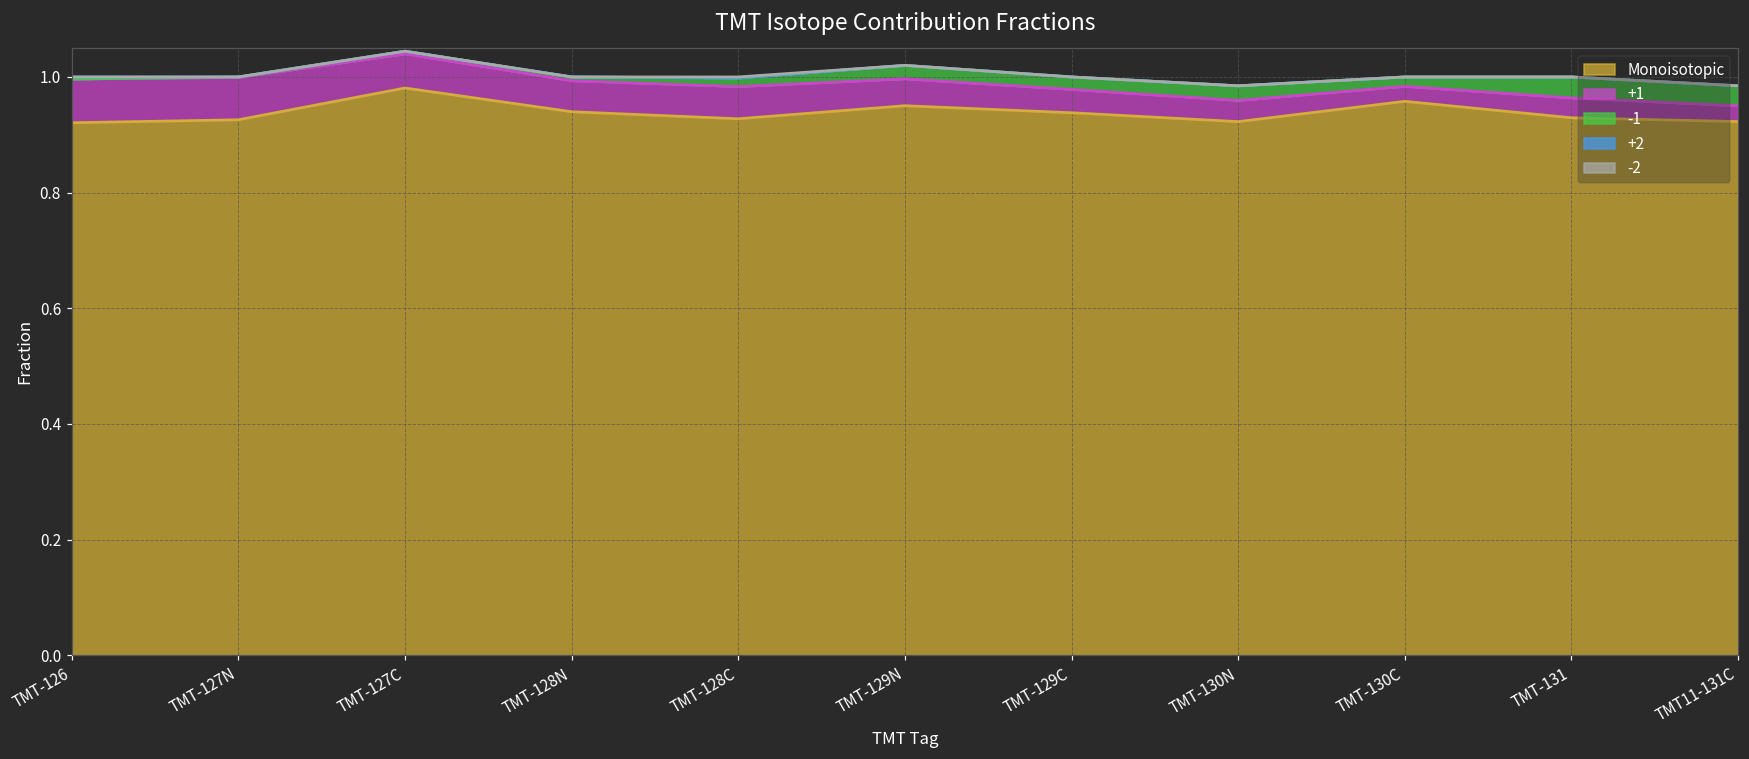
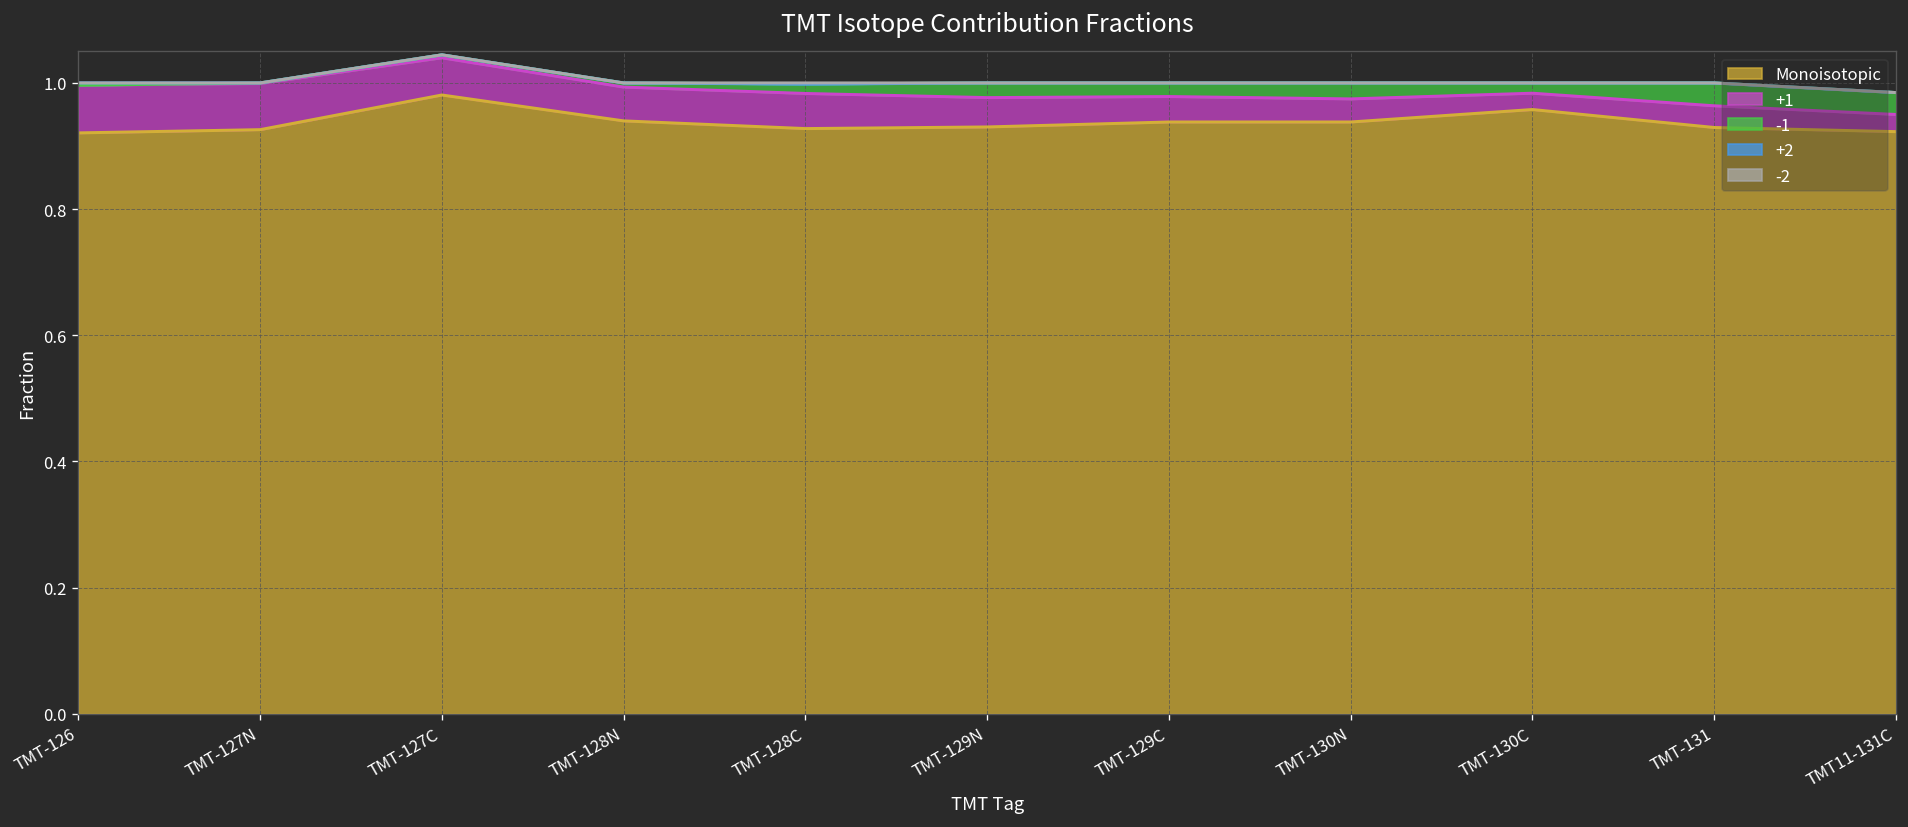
  {
    "Monoisotopic": {
      "TMT-126": 0.92,
      "TMT-127N": 0.93,
      "TMT-127C": 0.98,
      "TMT-128N": 0.94,
      "TMT-128C": 0.93,
-     "TMT-129N": 0.95,
+     "TMT-129N": 0.93,
      "TMT-129C": 0.94,
-     "TMT-130N": 0.92,
+     "TMT-130N": 0.94,
      "TMT-130C": 0.96,
      "TMT-131": 0.93,
      "TMT11-131C": 0.92
    },
    "+1": {
      "TMT-128N": 0.05,
      "TMT-128C": 0.06,
      "TMT-129N": 0.05,
      "TMT-129C": 0.04,
      "TMT-130N": 0.04,
      "TMT-130C": 0.03,
      "TMT-131": 0.03,
      "TMT11-131C": 0.03
    }
  }
